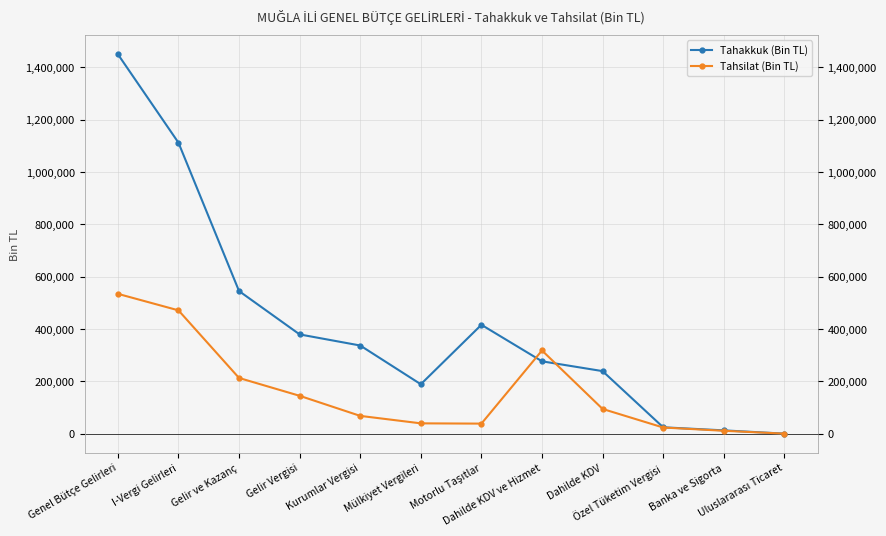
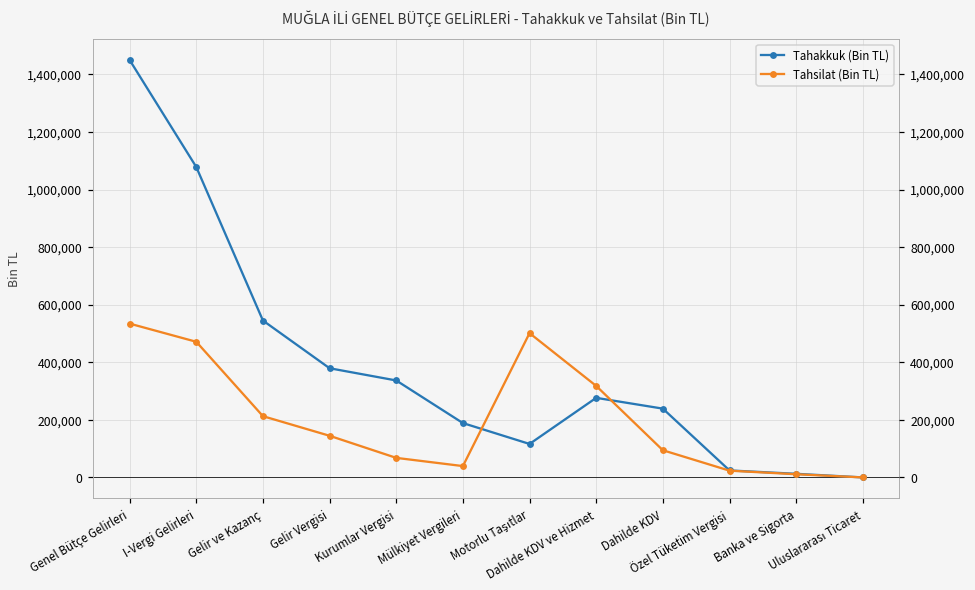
  {
    "Tahakkuk (Bin TL)": {
      "Genel Bütçe Gelirleri": "1,450,000",
-     "I-Vergi Gelirleri": "1,110,000",
+     "I-Vergi Gelirleri": "1,080,000",
      "Gelir ve Kazanç": "550,000",
      "Gelir Vergisi": "380,000",
      "Kurumlar Vergisi": "340,000",
      "Mülkiyet Vergileri": "190,000",
-     "Motorlu Taşıtlar": "420,000",
+     "Motorlu Taşıtlar": "120,000",
      "Dahilde KDV ve Hizmet": "280,000",
      "Dahilde KDV": "240,000"
    },
    "Tahsilat (Bin TL)": {
      "Genel Bütçe Gelirleri": "530,000",
      "I-Vergi Gelirleri": "470,000",
      "Gelir ve Kazanç": "210,000",
      "Gelir Vergisi": "140,000",
      "Kurumlar Vergisi": "70,000",
      "Mülkiyet Vergileri": "40,000",
-     "Motorlu Taşıtlar": "40,000",
+     "Motorlu Taşıtlar": "500,000",
      "Dahilde KDV ve Hizmet": "320,000",
      "Dahilde KDV": "90,000"
    }
  }
